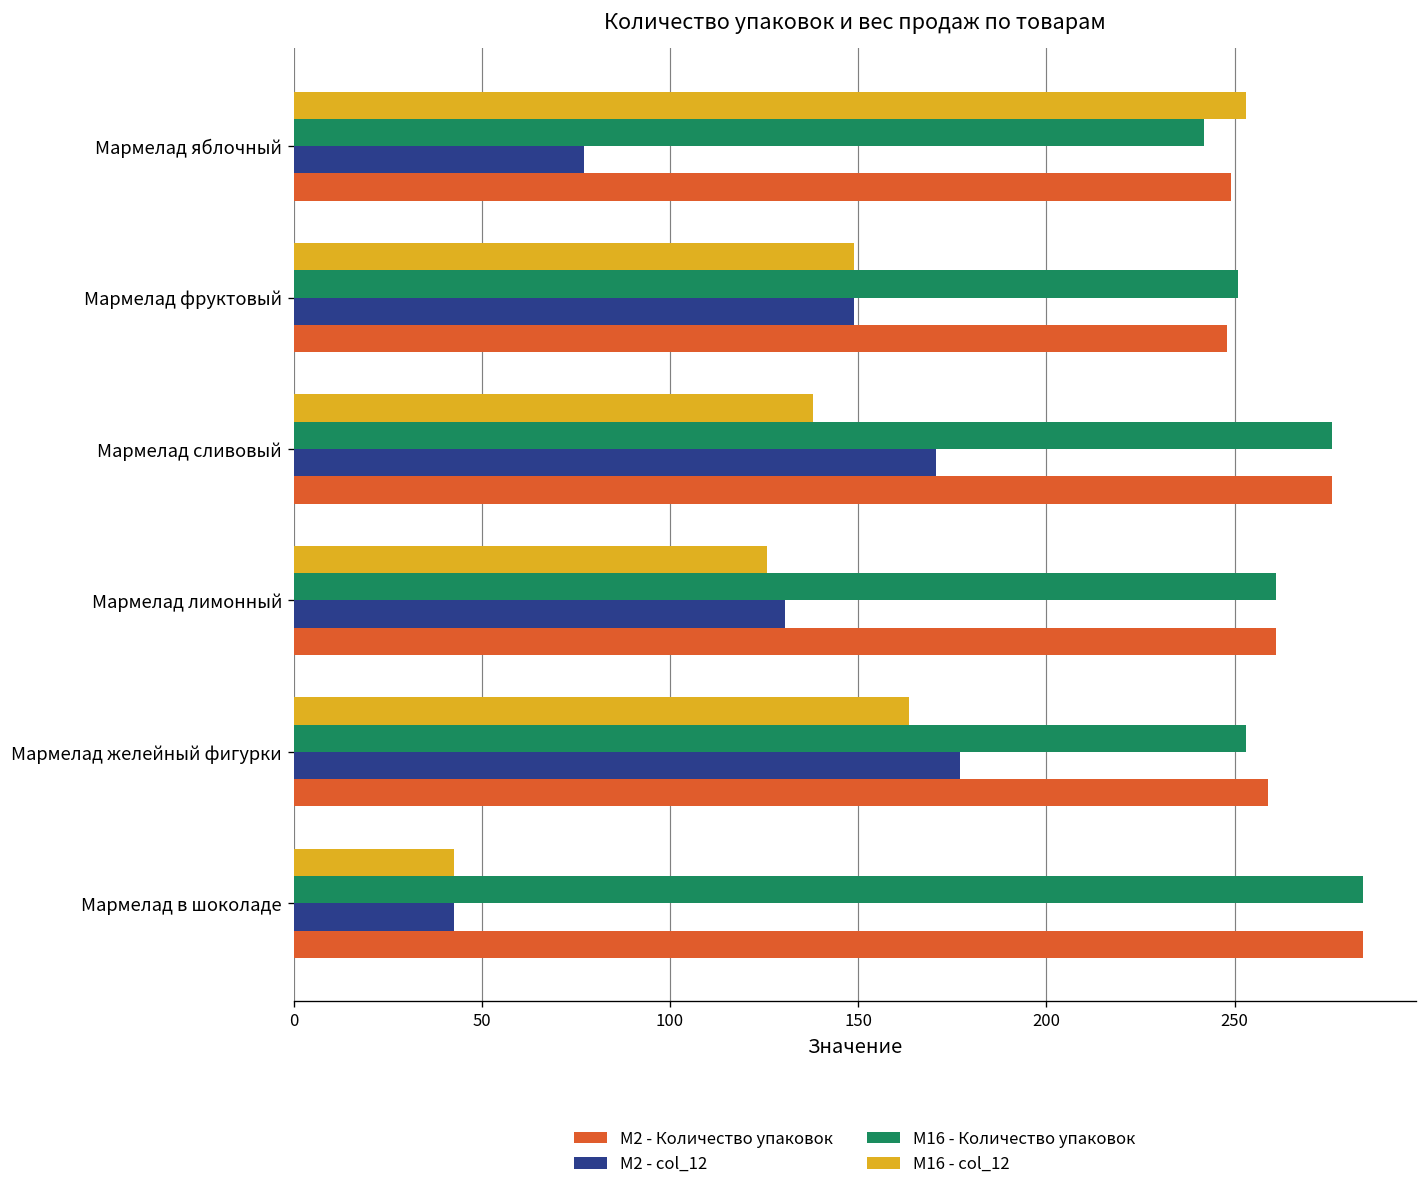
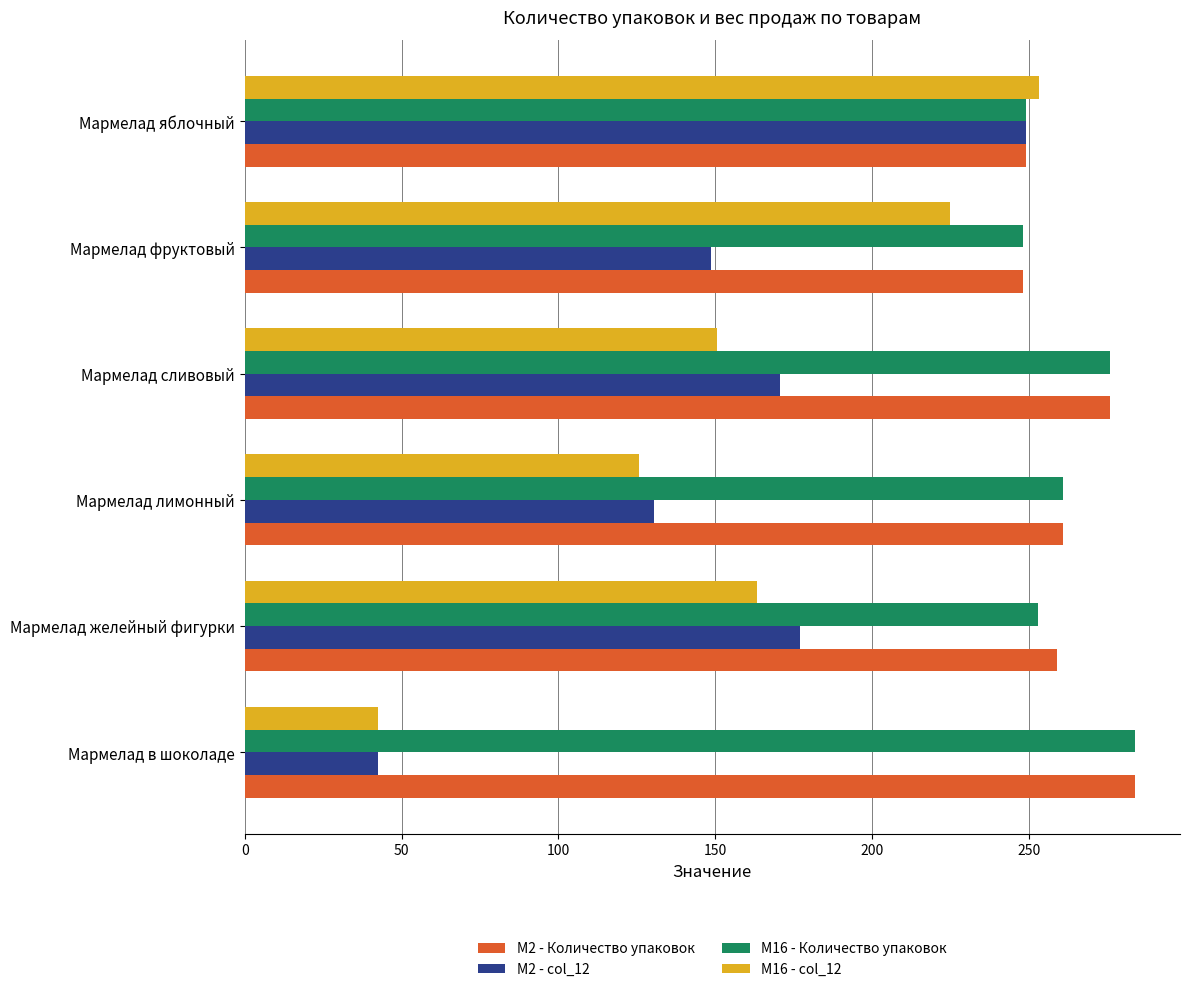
  {
    "M2 - Количество упаковок": {
      "Мармелад яблочный": 249,
      "Мармелад фруктовый": 248,
      "Мармелад сливовый": 276,
      "Мармелад лимонный": 261,
      "Мармелад желейный фигурки": 259,
      "Мармелад в шоколаде": 284
    },
    "M2 - col_12": {
-     "Мармелад яблочный": 77,
+     "Мармелад яблочный": 249,
      "Мармелад фруктовый": 149,
      "Мармелад сливовый": 171,
      "Мармелад лимонный": 131,
      "Мармелад желейный фигурки": 177,
      "Мармелад в шоколаде": 43
    },
    "M16 - Количество упаковок": {
-     "Мармелад яблочный": 242,
-     "Мармелад фруктовый": 251,
+     "Мармелад яблочный": 249,
+     "Мармелад фруктовый": 248,
      "Мармелад сливовый": 276,
      "Мармелад лимонный": 261,
      "Мармелад желейный фигурки": 253,
      "Мармелад в шоколаде": 284
    },
    "M16 - col_12": {
      "Мармелад яблочный": 253,
-     "Мармелад фруктовый": 149,
-     "Мармелад сливовый": 138,
+     "Мармелад фруктовый": 225,
+     "Мармелад сливовый": 151,
      "Мармелад лимонный": 126,
      "Мармелад желейный фигурки": 163,
      "Мармелад в шоколаде": 43
    }
  }
